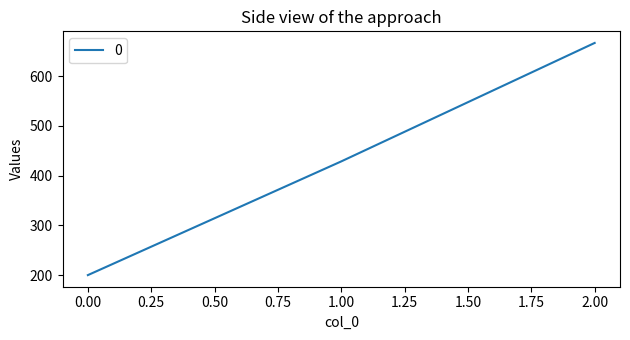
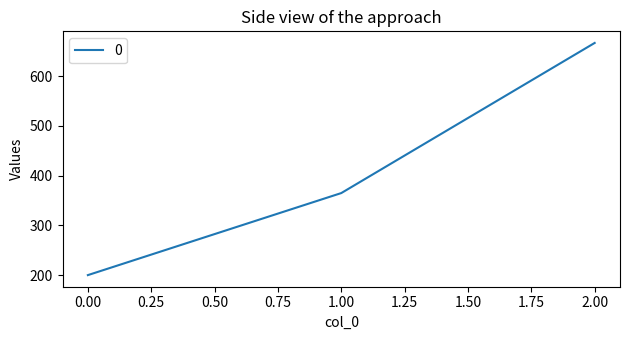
  {
    "0.00": 200,
-   "1.00": 430,
+   "1.00": 360,
    "2.00": 670
  }
